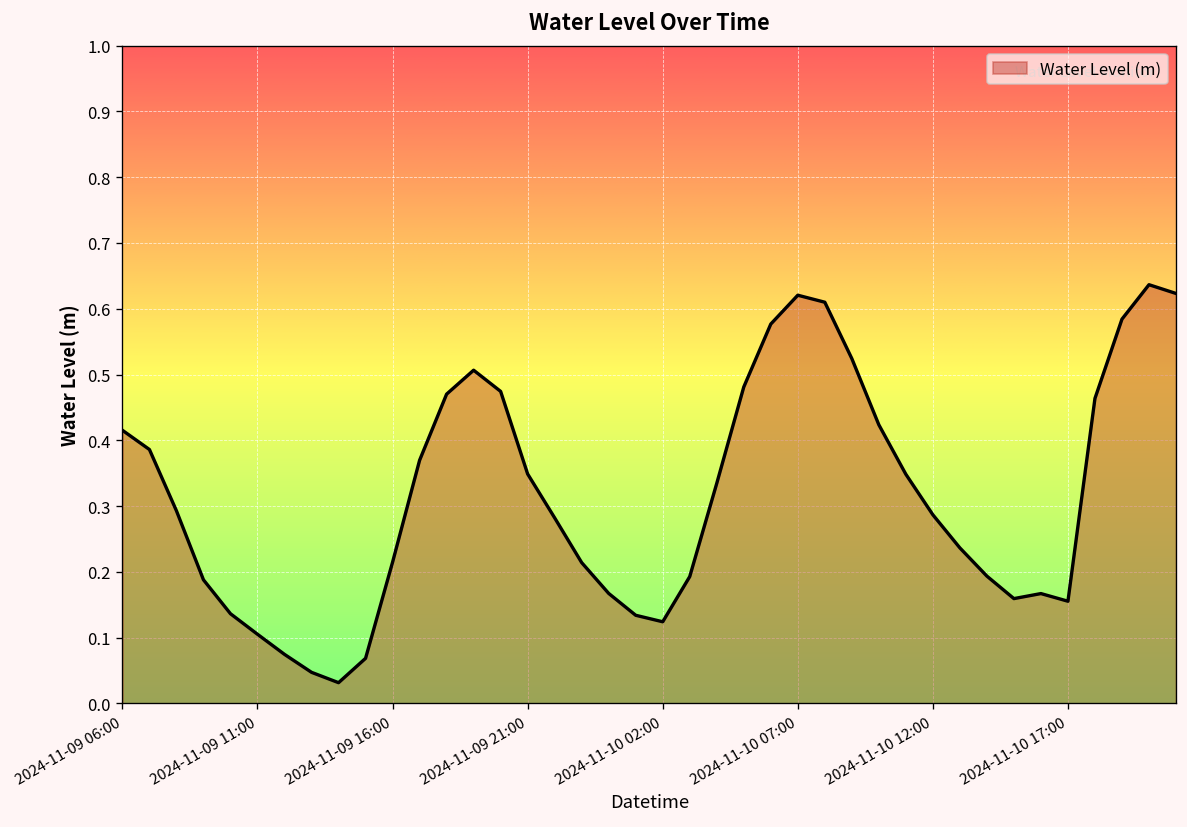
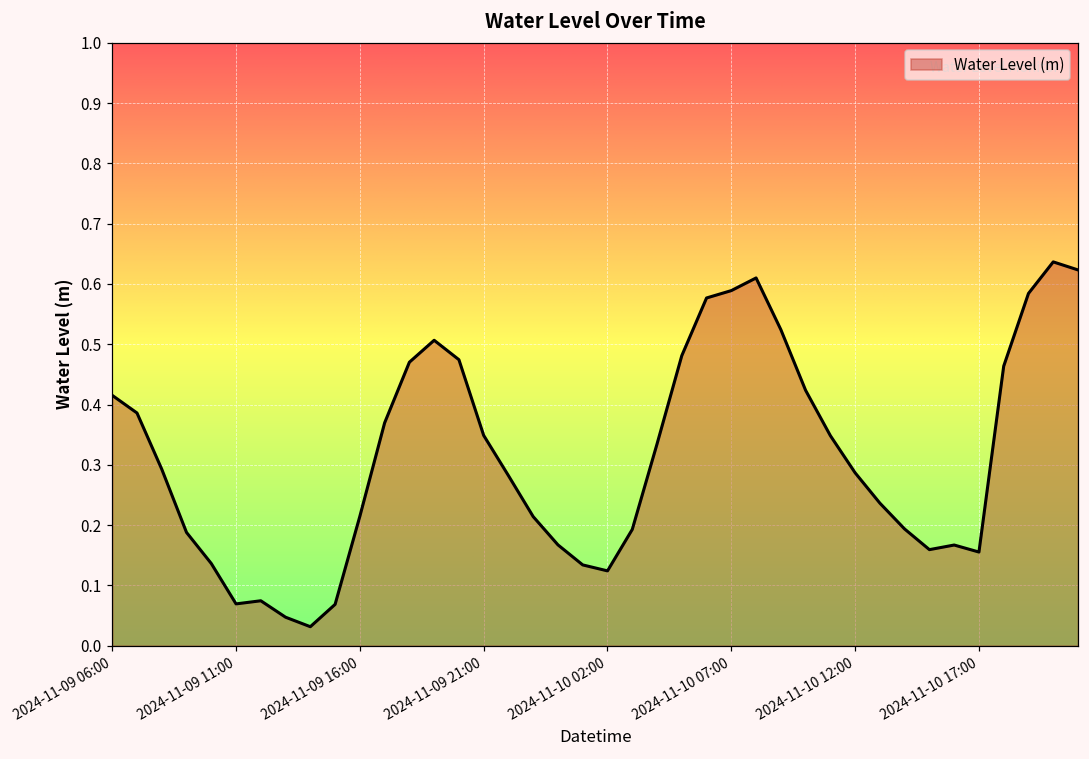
  {
    "2024-11-09 06:00": 0.42,
-   "2024-11-09 11:00": 0.11,
+   "2024-11-09 11:00": 0.07,
    "2024-11-09 16:00": 0.21,
    "2024-11-09 21:00": 0.35,
    "2024-11-10 02:00": 0.12,
-   "2024-11-10 07:00": 0.62,
+   "2024-11-10 07:00": 0.59,
    "2024-11-10 12:00": 0.29,
    "2024-11-10 17:00": 0.16
  }
